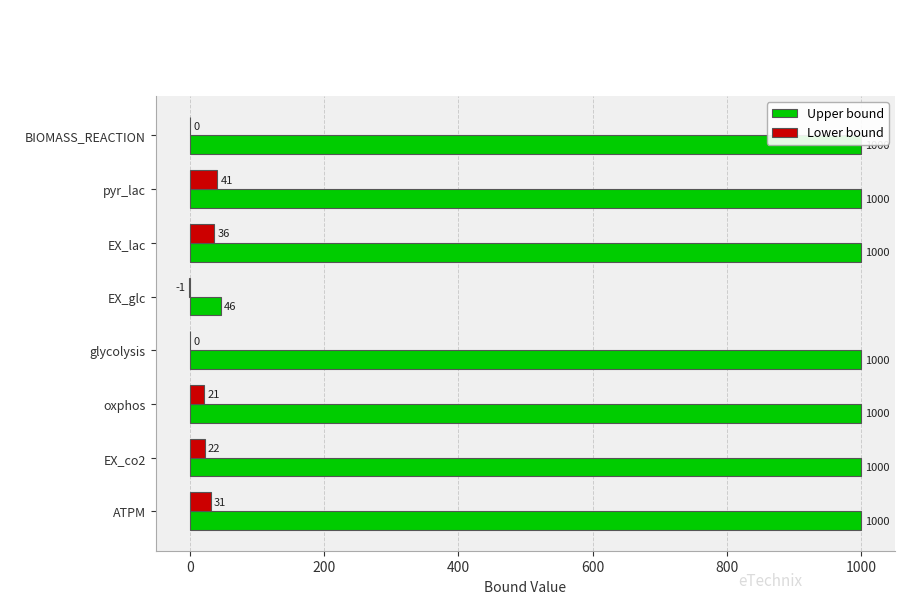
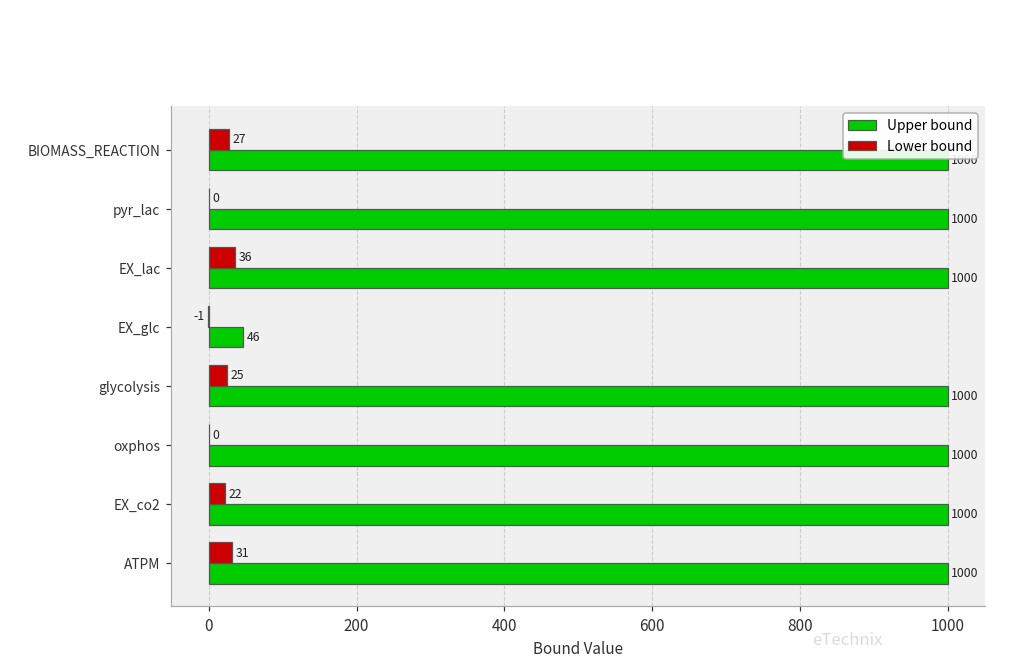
  {
    "Upper bound": {
      "pyr_lac": 1000,
      "EX_lac": 1000,
      "EX_glc": 46,
      "glycolysis": 1000,
      "oxphos": 1000,
      "EX_co2": 1000,
      "ATPM": 1000
    },
    "Lower bound": {
-     "BIOMASS_REACTION": 0,
-     "pyr_lac": 41,
+     "BIOMASS_REACTION": 27,
+     "pyr_lac": 0,
      "EX_lac": 36,
      "EX_glc": -1,
-     "glycolysis": 0,
-     "oxphos": 21,
+     "glycolysis": 25,
+     "oxphos": 0,
      "EX_co2": 22,
      "ATPM": 31
    }
  }
